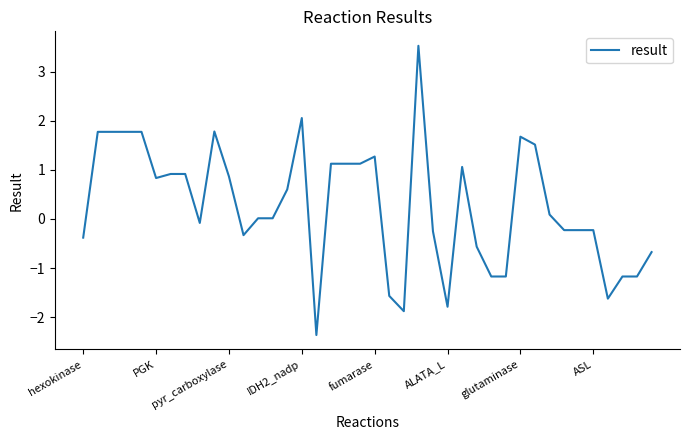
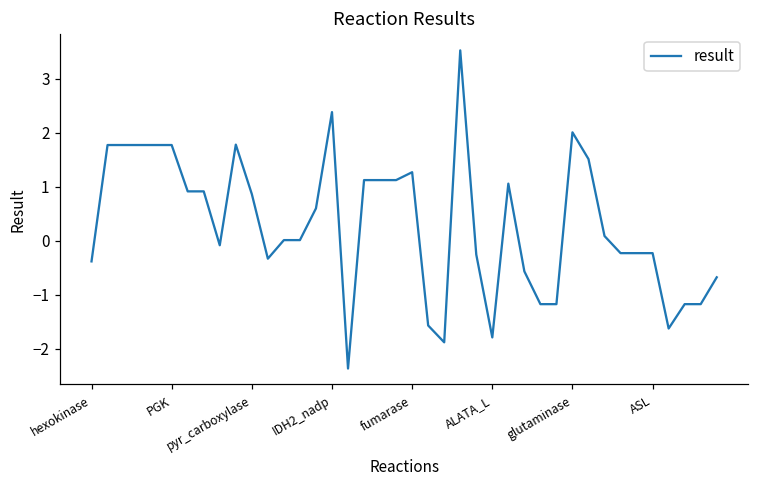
  {
    "hexokinase": -0.4,
-   "PGK": 0.8,
+   "PGK": 1.8,
    "pyr_carboxylase": 0.9,
-   "IDH2_nadp": 2.1,
+   "IDH2_nadp": 2.4,
    "fumarase": 1.3,
    "ALATA_L": -1.8,
-   "glutaminase": 1.7,
+   "glutaminase": 2.0,
    "ASL": -0.2
  }
